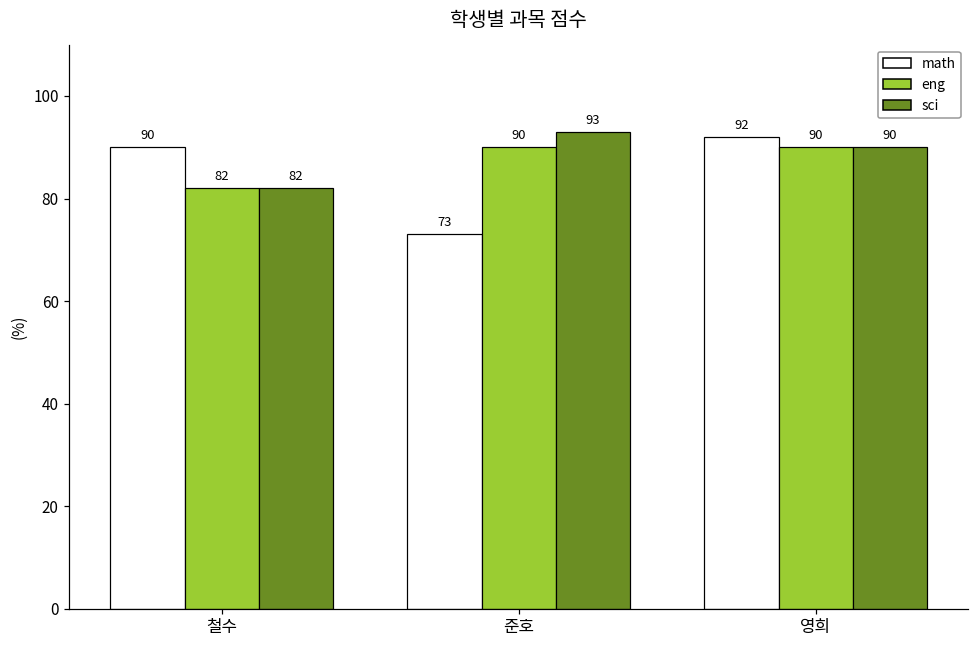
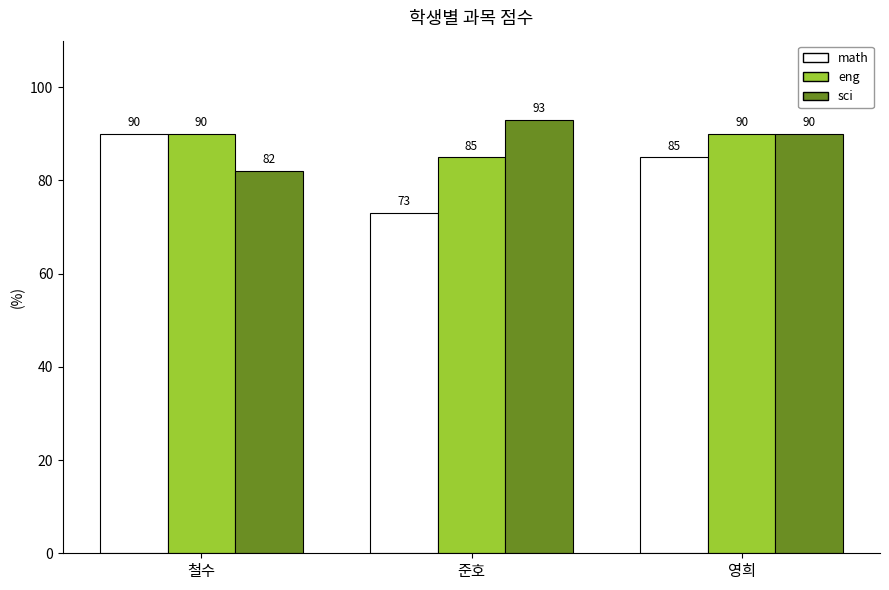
  {
    "math": {
      "철수": 90,
      "준호": 73,
-     "영희": 92
+     "영희": 85
    },
    "eng": {
-     "철수": 82,
-     "준호": 90,
+     "철수": 90,
+     "준호": 85,
      "영희": 90
    },
    "sci": {
      "철수": 82,
      "준호": 93,
      "영희": 90
    }
  }
